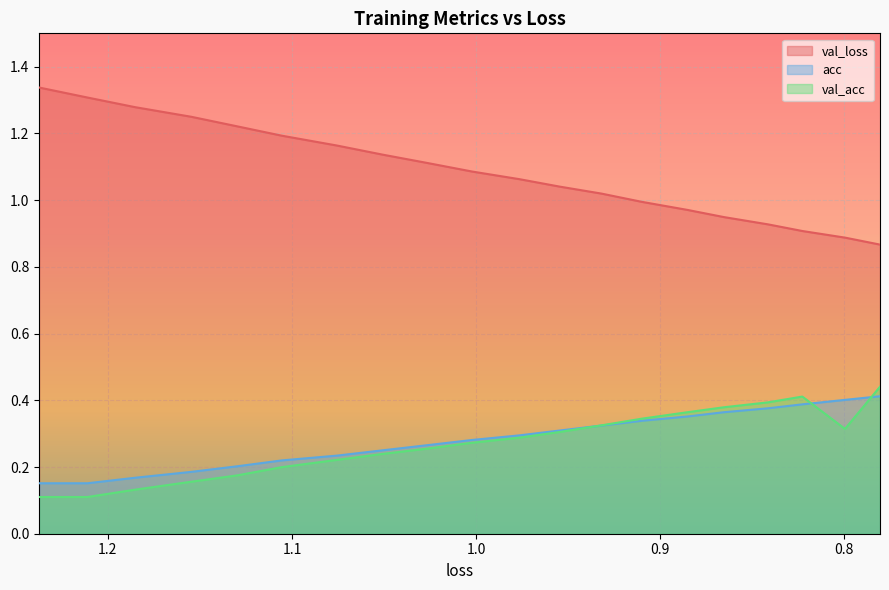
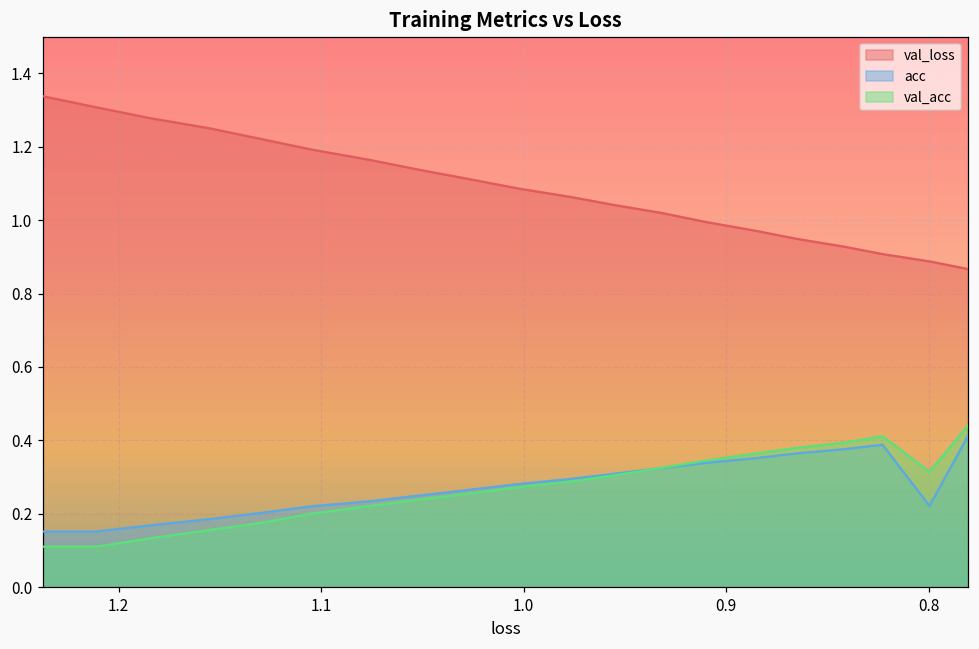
  {
    "val_loss": {
      "0.8": 0.89
    },
    "acc": {
-     "0.8": 0.40
+     "0.8": 0.22
    },
    "val_acc": {
      "0.8": 0.31
    }
  }
